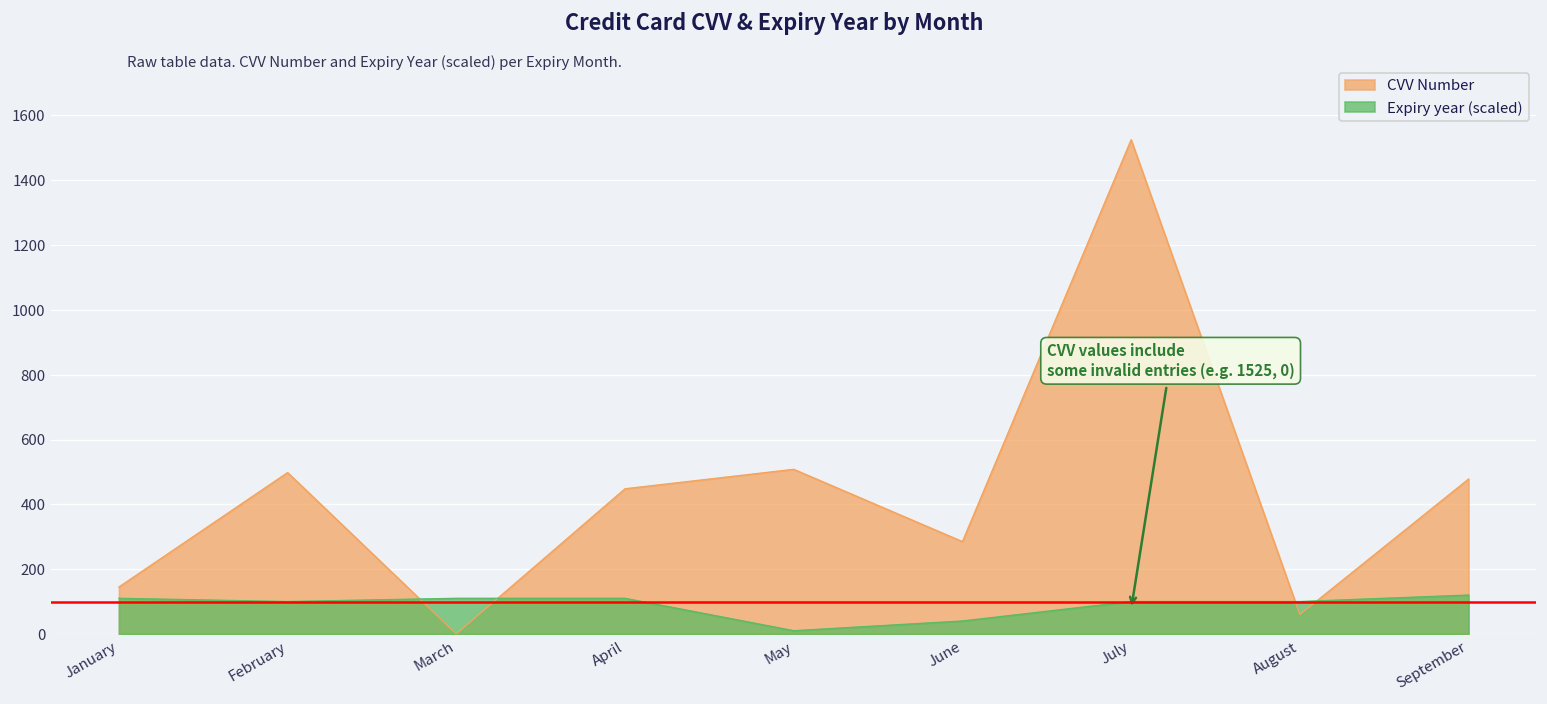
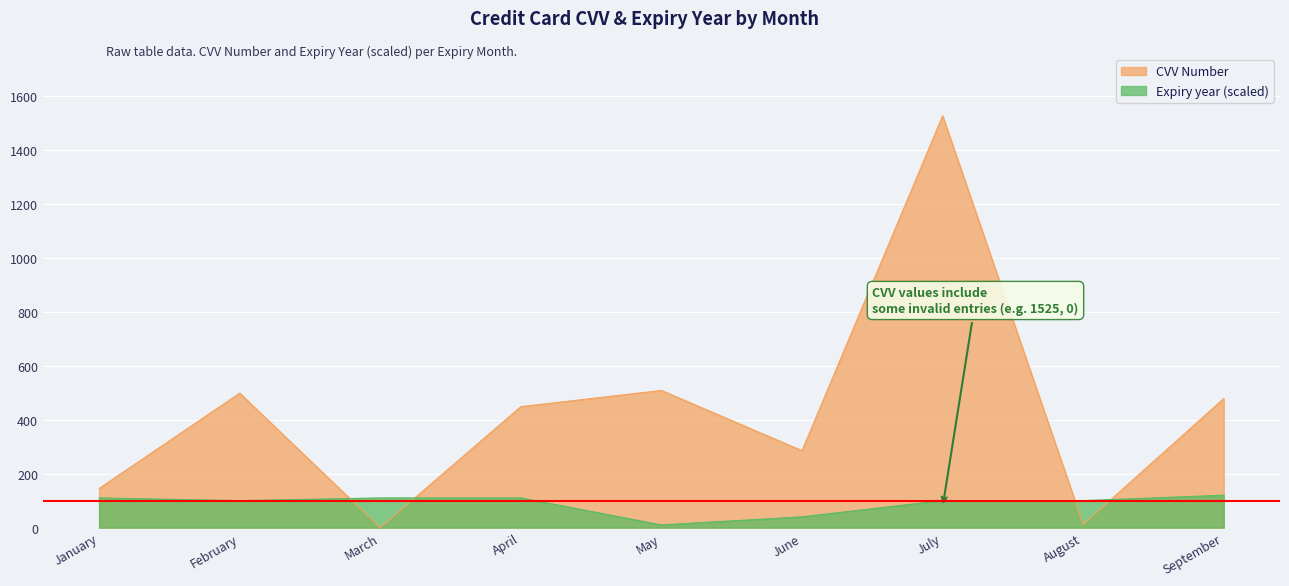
  {
    "CVV Number": {
      "January": 150,
      "February": 500,
      "March": 0,
      "April": 450,
      "May": 510,
      "June": 290,
      "July": 1530,
-     "August": 60,
+     "August": 10,
      "September": 480
    },
    "Expiry year (scaled)": {
      "January": 110,
      "February": 100,
      "March": 110,
      "April": 110,
      "May": 10,
      "June": 40,
      "August": 100,
      "September": 120
    }
  }
